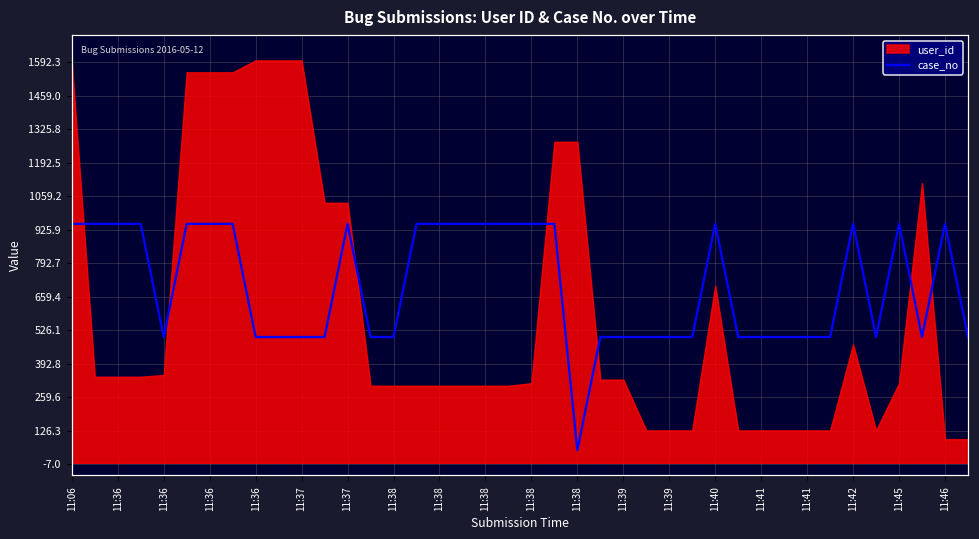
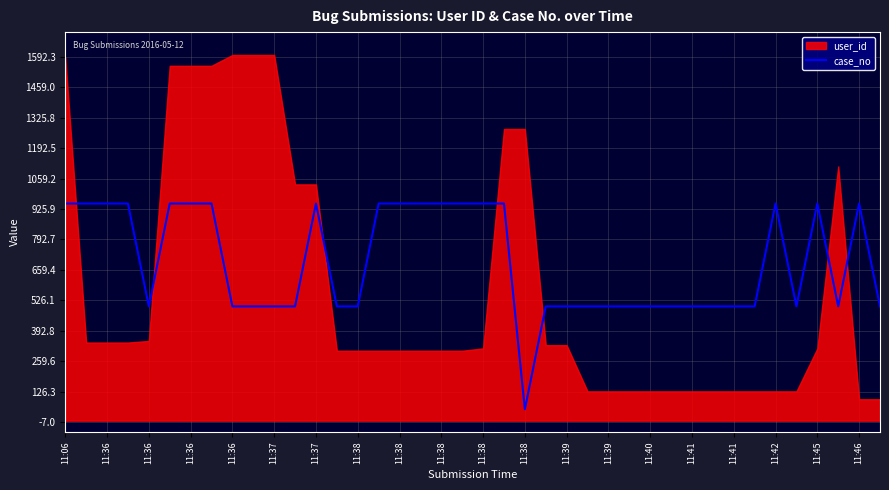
  {
    "case_no": {
      "11:06": 950,
-     "11:40": 950,
+     "11:40": 500,
      "11:42": 950,
      "11:45": 950,
      "11:46": 950
    },
    "user_id": {
-     "11:40": 700,
-     "11:42": 470,
+     "11:40": 130,
+     "11:42": 130,
      "11:45": 320,
      "11:46": 90
    }
  }
